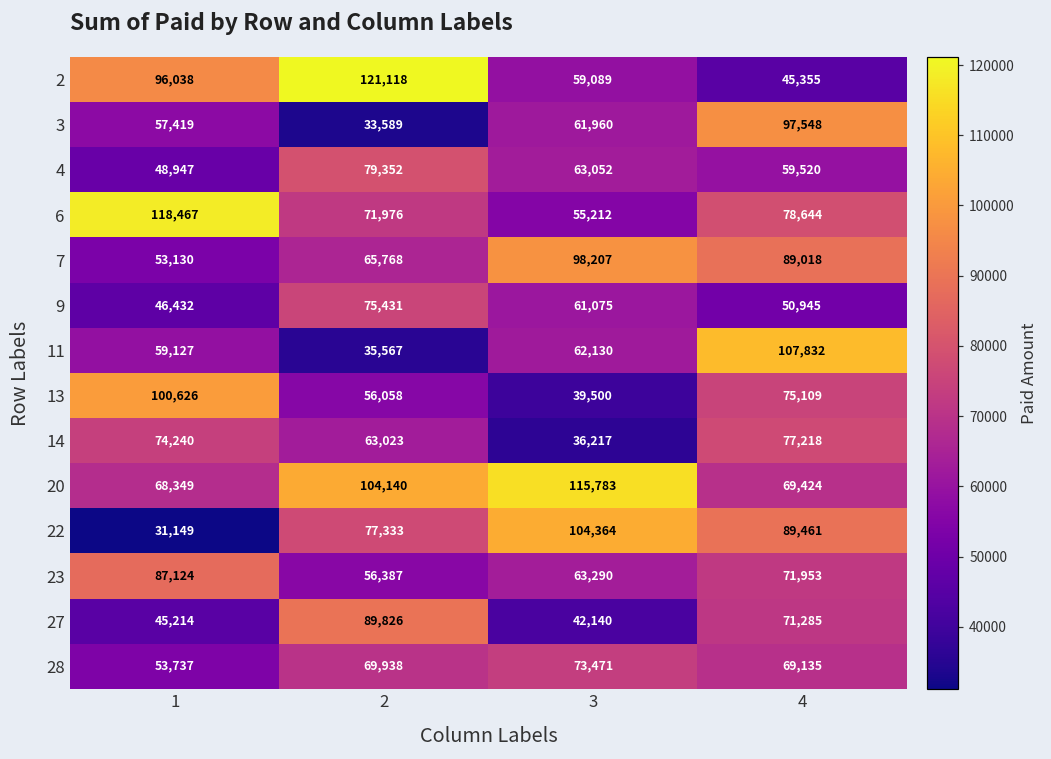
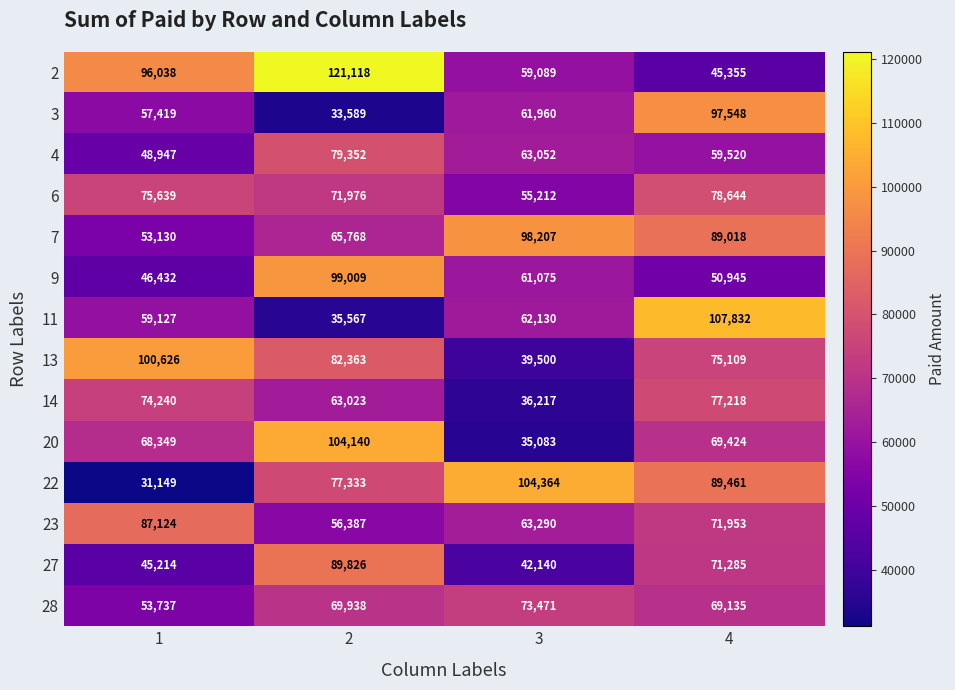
  {
    "2": {
      "1": "96,038",
      "2": "121,118",
      "3": "59,089",
      "4": "45,355"
    },
    "3": {
      "1": "57,419",
      "2": "33,589",
      "3": "61,960",
      "4": "97,548"
    },
    "4": {
      "1": "48,947",
      "2": "79,352",
      "3": "63,052",
      "4": "59,520"
    },
    "6": {
-     "1": "118,467",
+     "1": "75,639",
      "2": "71,976",
      "3": "55,212",
      "4": "78,644"
    },
    "7": {
      "1": "53,130",
      "2": "65,768",
      "3": "98,207",
      "4": "89,018"
    },
    "9": {
      "1": "46,432",
-     "2": "75,431",
+     "2": "99,009",
      "3": "61,075",
      "4": "50,945"
    },
    "11": {
      "1": "59,127",
      "2": "35,567",
      "3": "62,130",
      "4": "107,832"
    },
    "13": {
      "1": "100,626",
-     "2": "56,058",
+     "2": "82,363",
      "3": "39,500",
      "4": "75,109"
    },
    "14": {
      "1": "74,240",
      "2": "63,023",
      "3": "36,217",
      "4": "77,218"
    },
    "20": {
      "1": "68,349",
      "2": "104,140",
-     "3": "115,783",
+     "3": "35,083",
      "4": "69,424"
    },
    "22": {
      "1": "31,149",
      "2": "77,333",
      "3": "104,364",
      "4": "89,461"
    },
    "23": {
      "1": "87,124",
      "2": "56,387",
      "3": "63,290",
      "4": "71,953"
    },
    "27": {
      "1": "45,214",
      "2": "89,826",
      "3": "42,140",
      "4": "71,285"
    },
    "28": {
      "1": "53,737",
      "2": "69,938",
      "3": "73,471",
      "4": "69,135"
    }
  }
